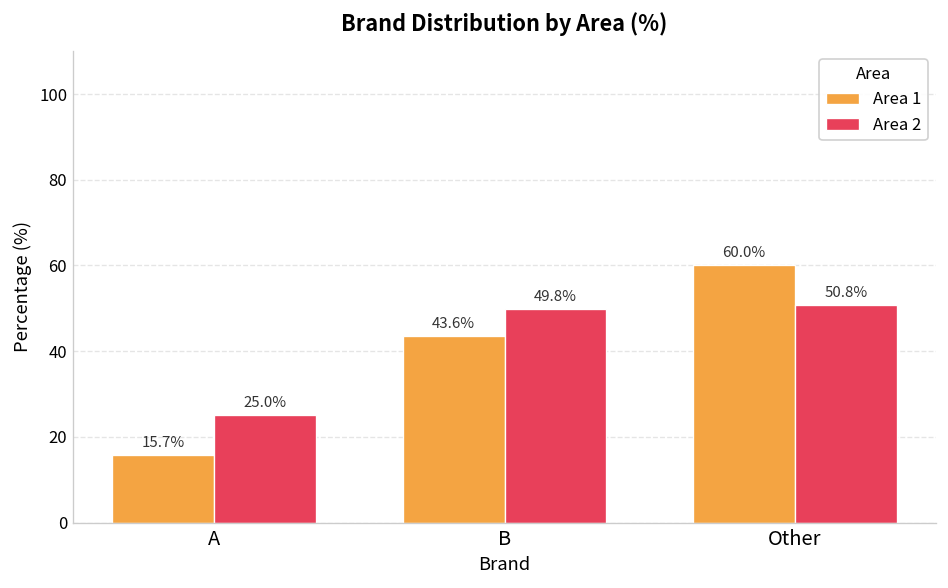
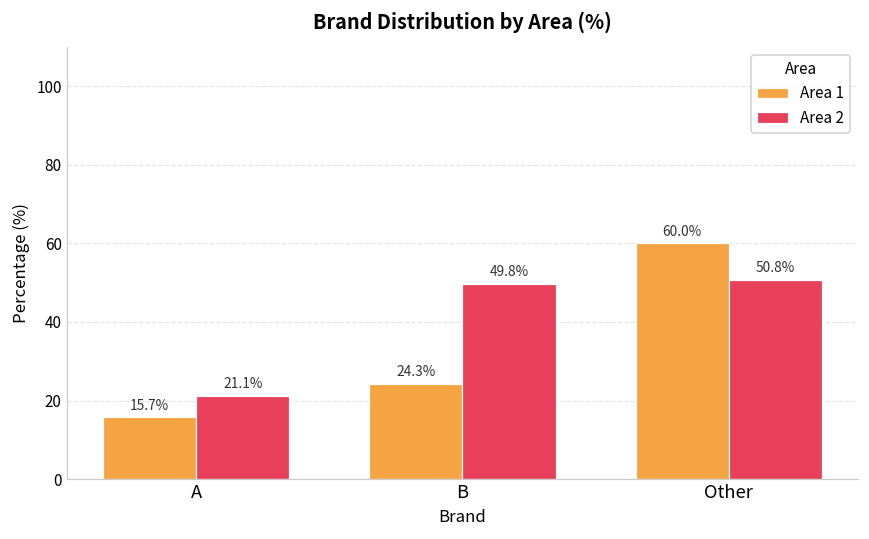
  {
    "Area 1": {
      "A": "15.7%",
-     "B": "43.6%",
+     "B": "24.3%",
      "Other": "60.0%"
    },
    "Area 2": {
-     "A": "25.0%",
+     "A": "21.1%",
      "B": "49.8%",
      "Other": "50.8%"
    }
  }
